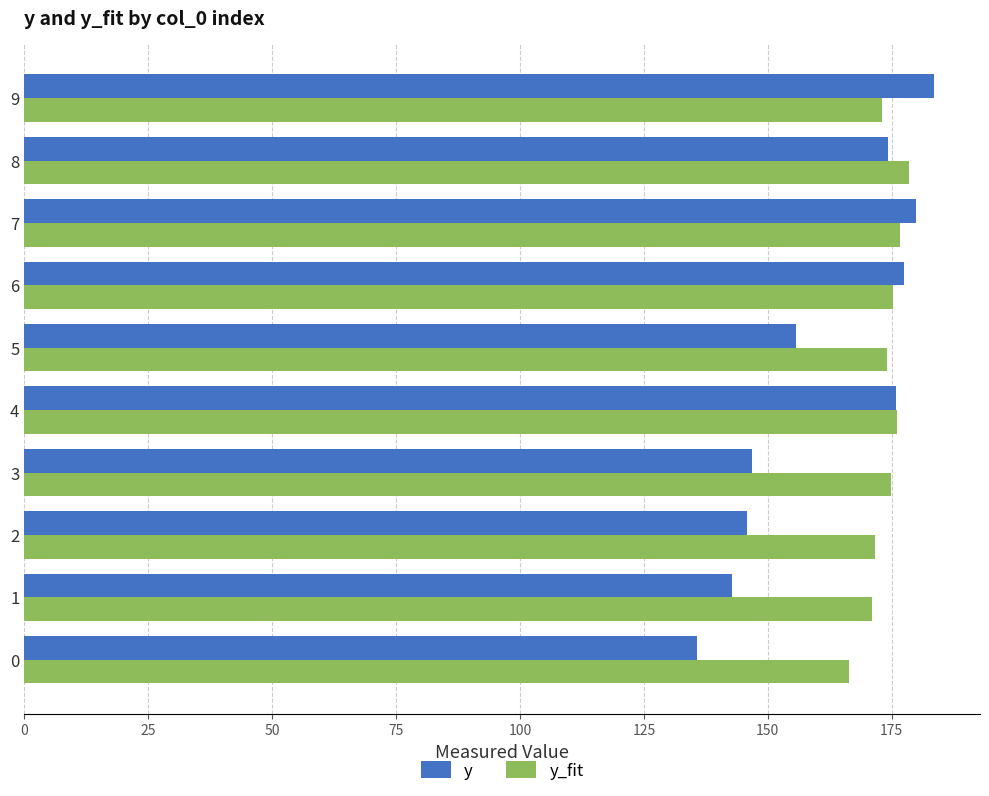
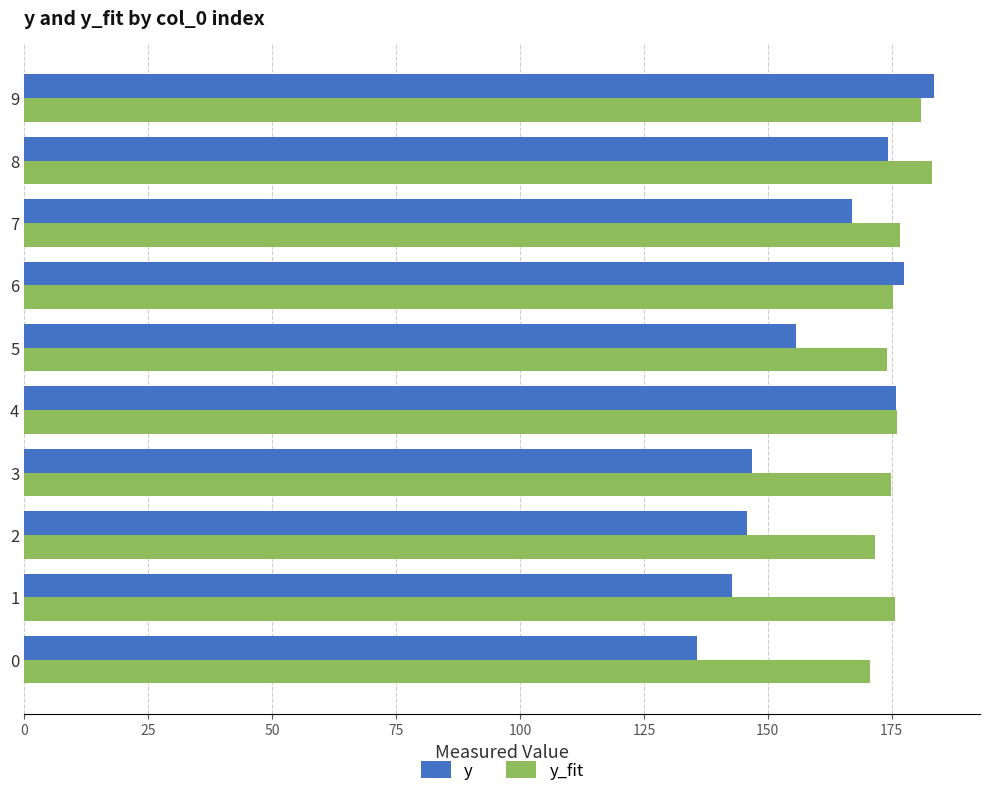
  {
    "y": {
      "9": 184,
      "8": 174,
-     "7": 180,
+     "7": 167,
      "6": 177,
      "5": 156,
      "4": 176,
      "3": 147,
      "2": 146,
      "1": 143,
      "0": 136
    },
    "y_fit": {
-     "9": 173,
-     "8": 179,
+     "9": 181,
+     "8": 183,
      "7": 177,
      "6": 175,
      "5": 174,
      "4": 176,
      "3": 175,
      "2": 172,
-     "1": 171,
-     "0": 166
+     "1": 176,
+     "0": 171
    }
  }
